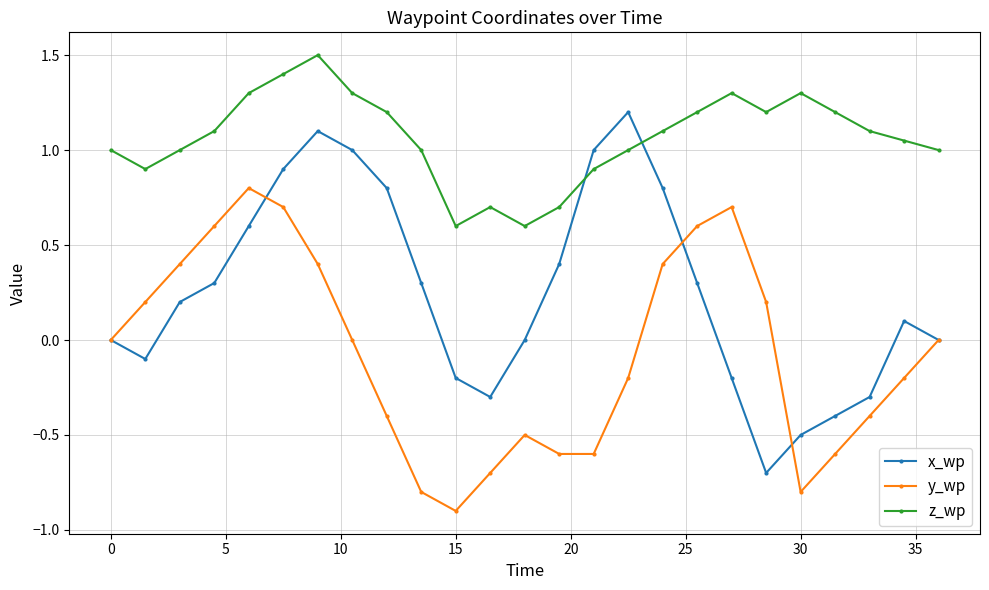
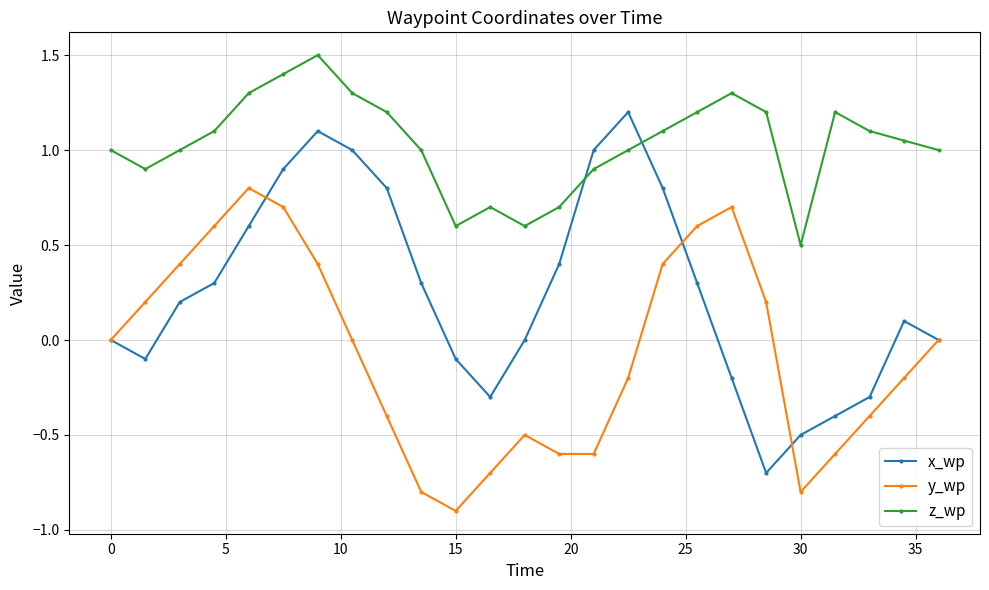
  {
    "x_wp": {
-     "15": -0.2,
+     "15": -0.1,
      "30": -0.5
    },
    "y_wp": {
      "15": -0.9,
      "30": -0.8
    },
    "z_wp": {
      "0": 1.0,
      "15": 0.6,
-     "30": 1.3
+     "30": 0.5
    }
  }
